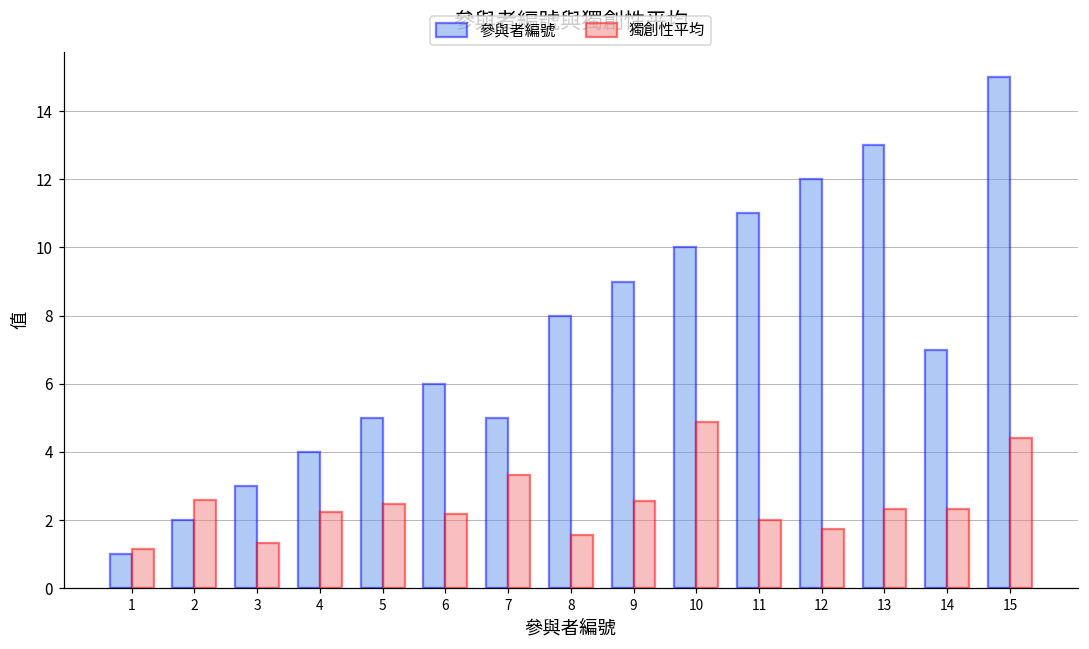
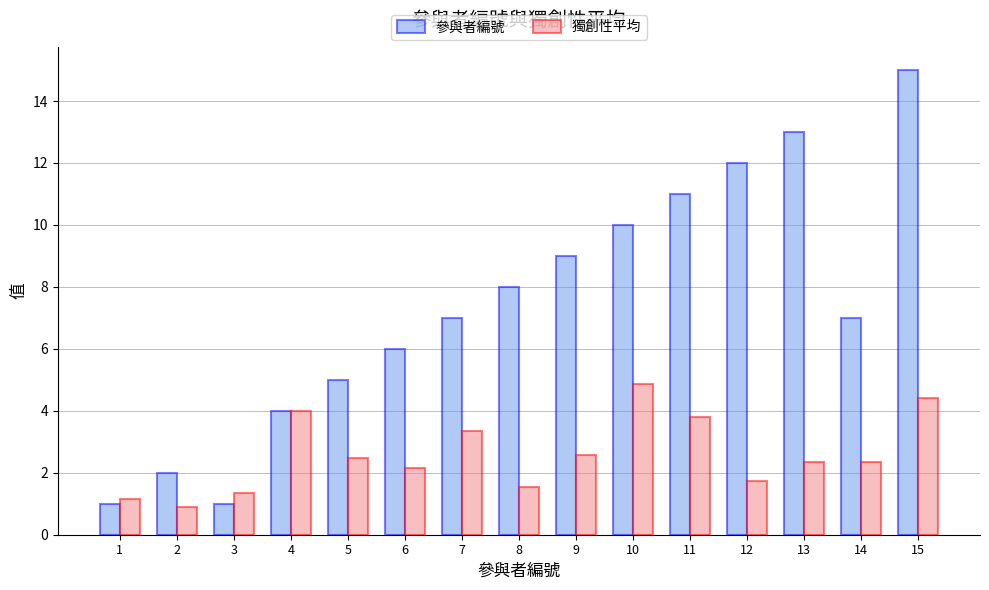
  {
    "參與者編號": {
      "1": 1,
      "2": 2,
-     "3": 3,
+     "3": 1,
      "4": 4,
      "5": 5,
      "6": 6,
-     "7": 5,
+     "7": 7,
      "8": 8,
      "9": 9,
      "10": 10,
      "11": 11,
      "12": 12,
      "13": 13,
      "14": 7,
      "15": 15
    },
    "獨創性平均": {
      "1": 1.1,
-     "2": 2.6,
+     "2": 0.9,
      "3": 1.3,
-     "4": 2.2,
+     "4": 4.0,
      "5": 2.5,
      "6": 2.2,
      "7": 3.3,
      "8": 1.6,
      "9": 2.6,
      "10": 4.9,
-     "11": 2.0,
+     "11": 3.8,
      "12": 1.8,
      "13": 2.3,
      "14": 2.3,
      "15": 4.4
    }
  }
